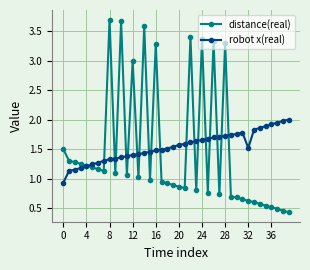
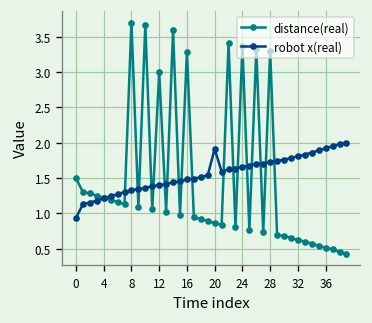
  {
    "distance(real)": {
      "0": 1.5,
      "8": 3.7,
      "12": 3.0,
      "16": 3.3,
      "20": 0.9,
      "32": 0.6,
      "36": 0.5
    },
    "robot x(real)": {
      "0": 0.9,
      "8": 1.3,
      "12": 1.4,
      "16": 1.5,
-     "20": 1.6,
+     "20": 1.9,
      "24": 1.7,
      "28": 1.7,
-     "32": 1.5,
+     "32": 1.8,
      "36": 1.9
    }
  }
